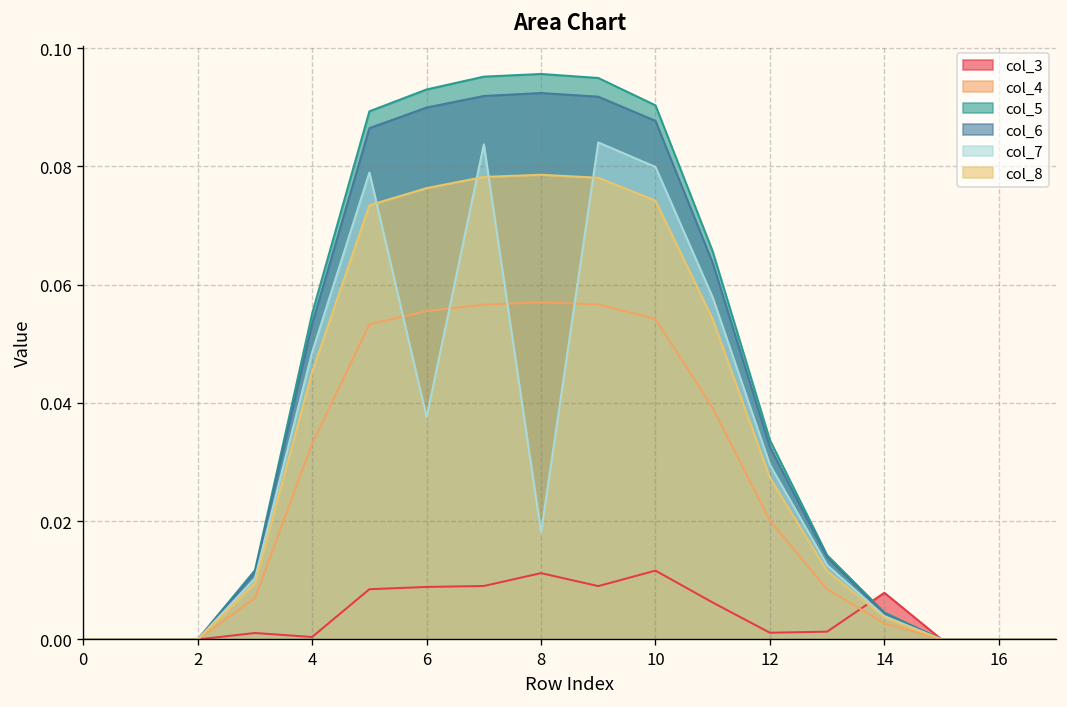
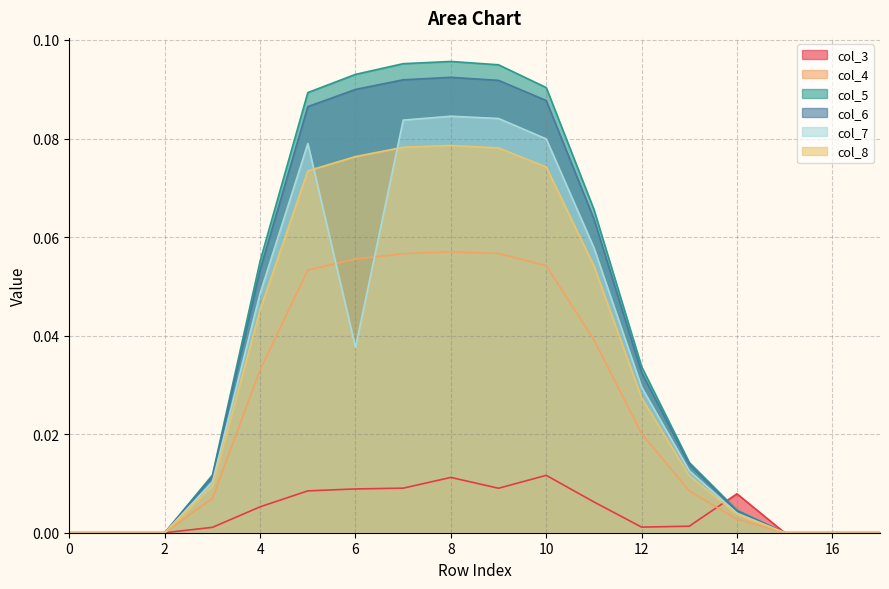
  {
    "col_3": {
-     "4": 0.000,
+     "4": 0.005,
      "6": 0.009,
      "8": 0.011,
      "10": 0.012,
      "12": 0.001,
      "14": 0.008
    },
    "col_7": {
      "4": 0.049,
      "6": 0.038,
-     "8": 0.018,
+     "8": 0.085,
      "10": 0.080,
      "12": 0.030
    }
  }
